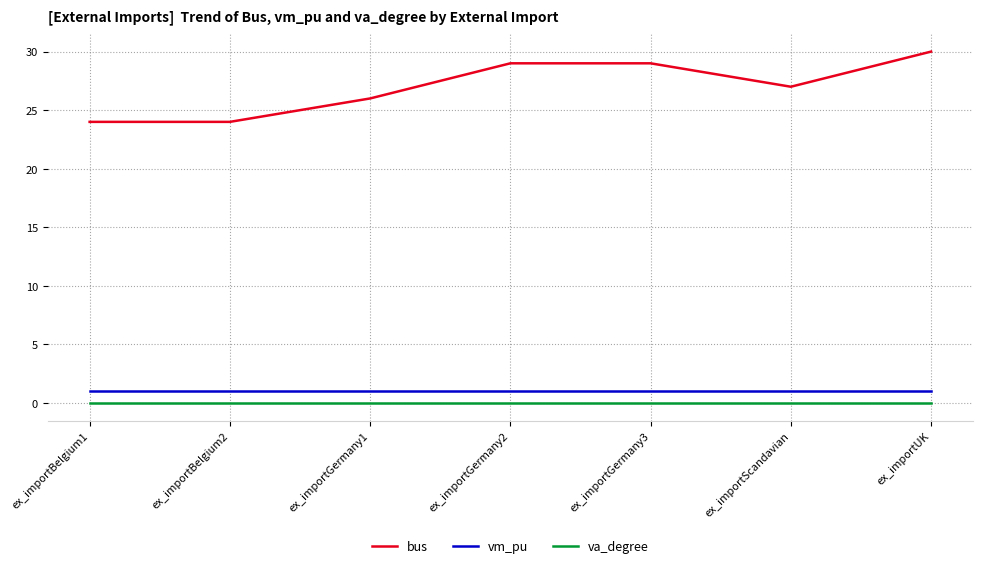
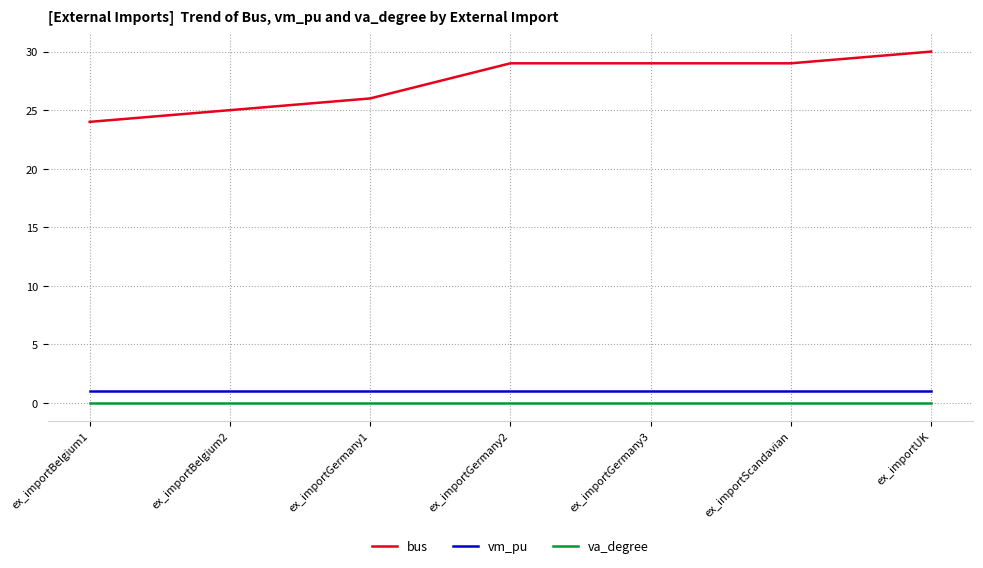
  {
    "bus": {
      "ex_importBelgium1": 24,
-     "ex_importBelgium2": 24,
+     "ex_importBelgium2": 25,
      "ex_importGermany1": 26,
      "ex_importGermany2": 29,
      "ex_importGermany3": 29,
-     "ex_importScandavian": 27,
+     "ex_importScandavian": 29,
      "ex_importUK": 30
    },
    "vm_pu": {
      "ex_importBelgium1": 1,
      "ex_importBelgium2": 1,
      "ex_importGermany1": 1,
      "ex_importGermany2": 1,
      "ex_importGermany3": 1,
      "ex_importScandavian": 1,
      "ex_importUK": 1
    },
    "va_degree": {
      "ex_importBelgium1": 0,
      "ex_importBelgium2": 0,
      "ex_importGermany1": 0,
      "ex_importGermany2": 0,
      "ex_importGermany3": 0,
      "ex_importScandavian": 0,
      "ex_importUK": 0
    }
  }
